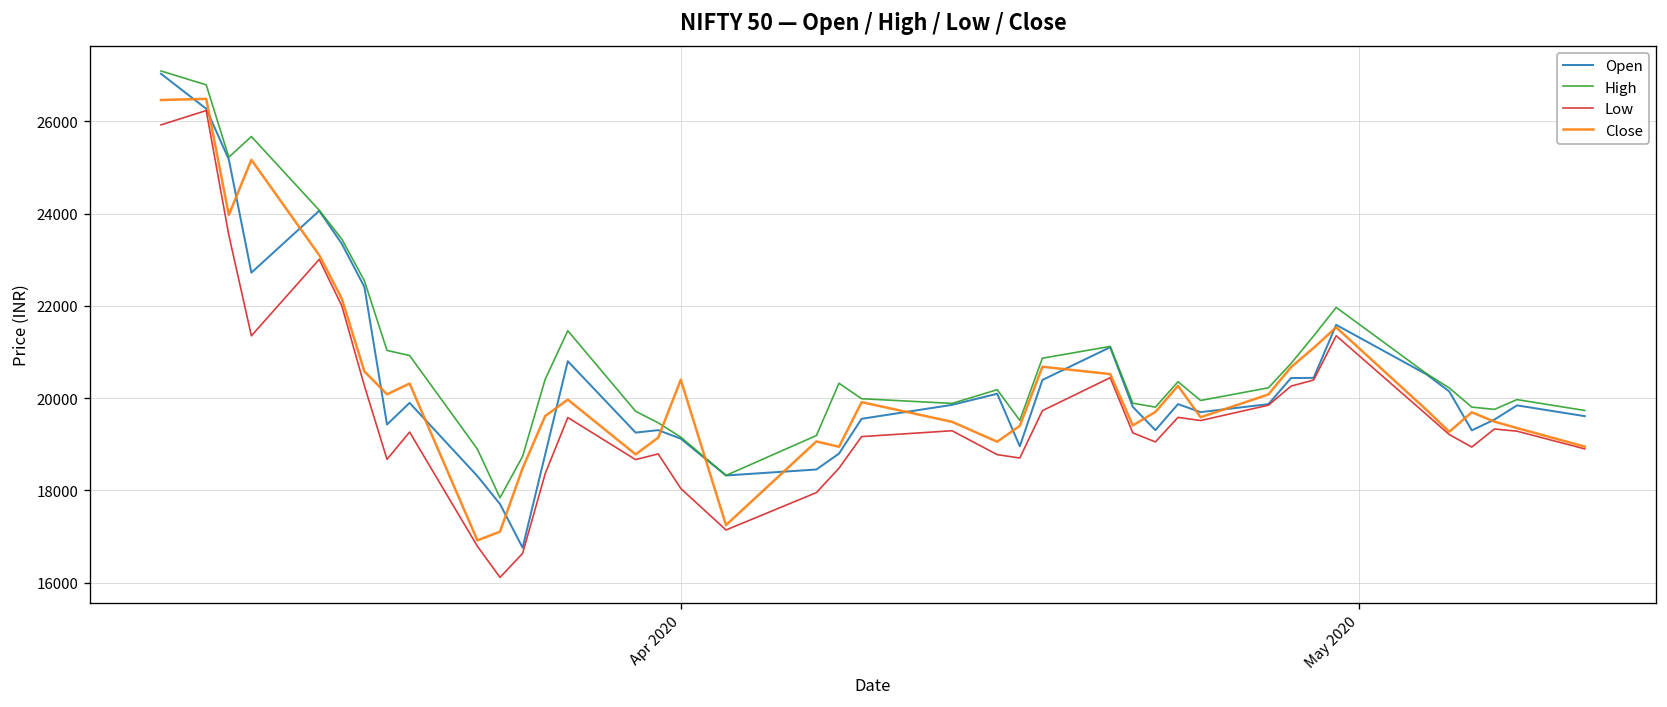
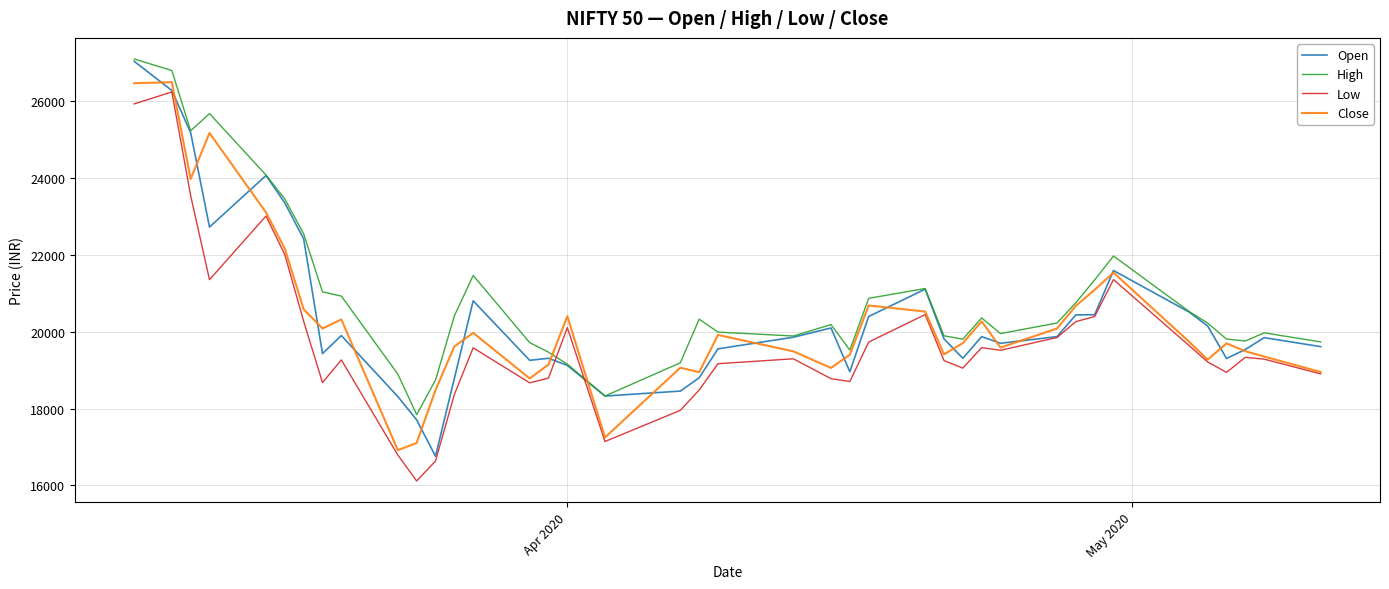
  {
    "Low": {
-     "Apr 2020": 18000
+     "Apr 2020": 20100
    },
    "Close": {
      "Apr 2020": 20400
    }
  }
